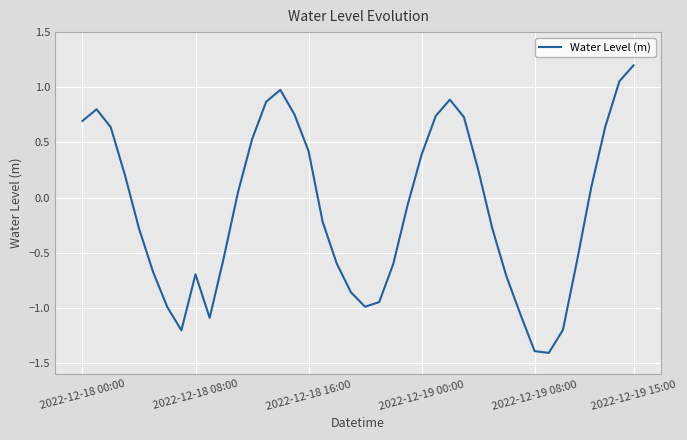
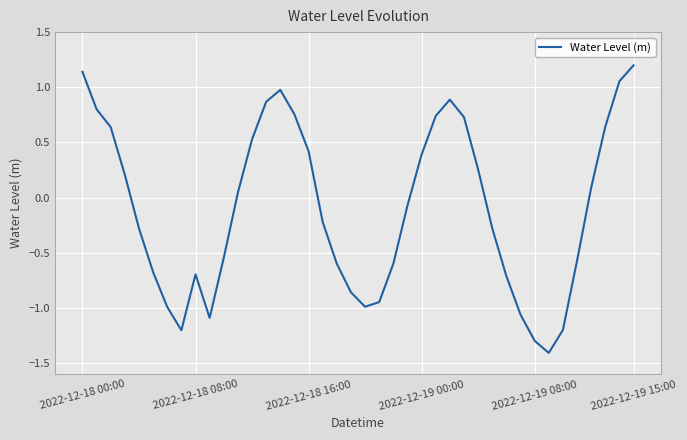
  {
-   "2022-12-18 00:00": 0.70,
+   "2022-12-18 00:00": 1.14,
    "2022-12-18 08:00": -0.69,
    "2022-12-18 16:00": 0.42,
    "2022-12-19 00:00": 0.39,
-   "2022-12-19 08:00": -1.39,
+   "2022-12-19 08:00": -1.30,
    "2022-12-19 15:00": 1.20
  }
